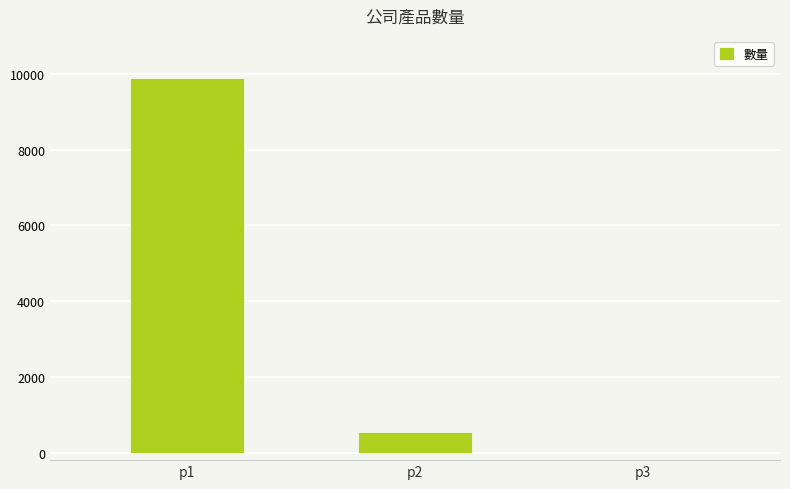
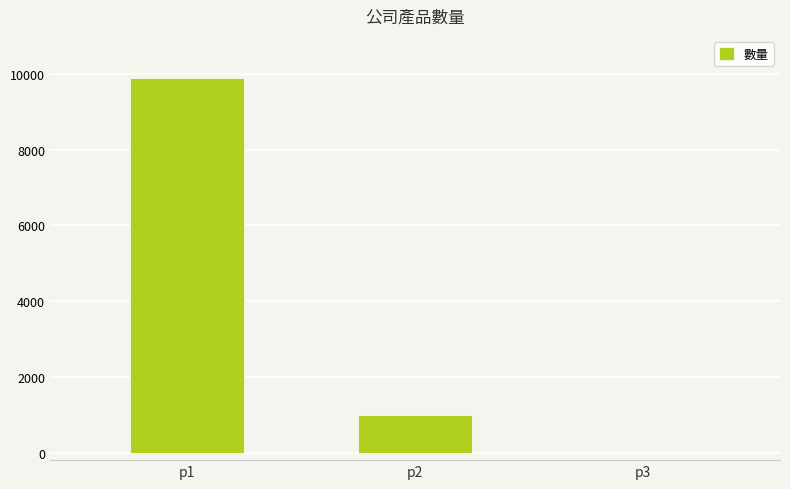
  {
    "p1": 9900,
-   "p2": 500,
+   "p2": 1000,
    "p3": 0
  }
